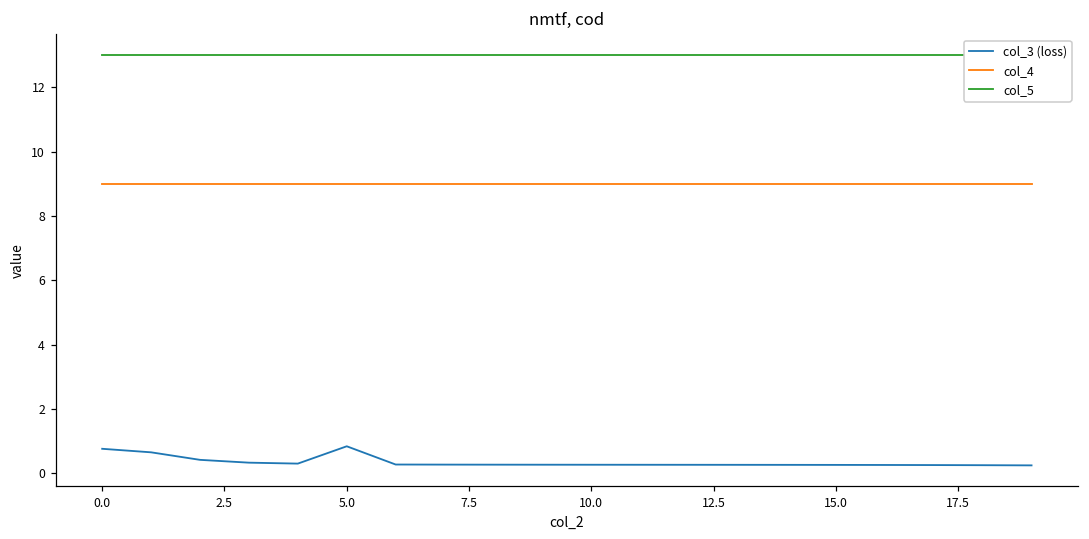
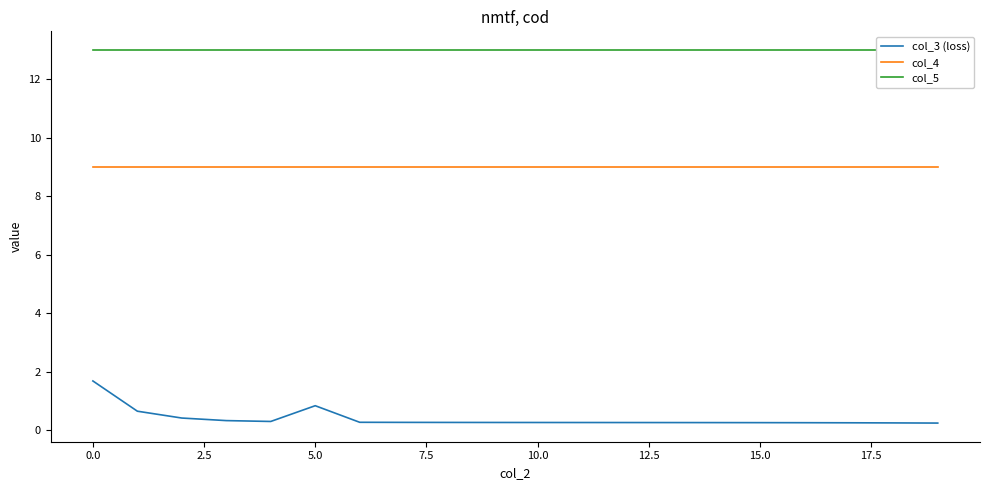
  {
    "col_3 (loss)": {
-     "0.0": 0.8,
+     "0.0": 1.7,
      "5.0": 0.8,
      "10.0": 0.3,
      "15.0": 0.3
    },
    "col_4": {
      "0.0": 9.0,
      "5.0": 9.0,
      "10.0": 9.0,
      "15.0": 9.0
    },
    "col_5": {
      "0.0": 13.0,
      "5.0": 13.0,
      "10.0": 13.0,
      "15.0": 13.0
    }
  }
